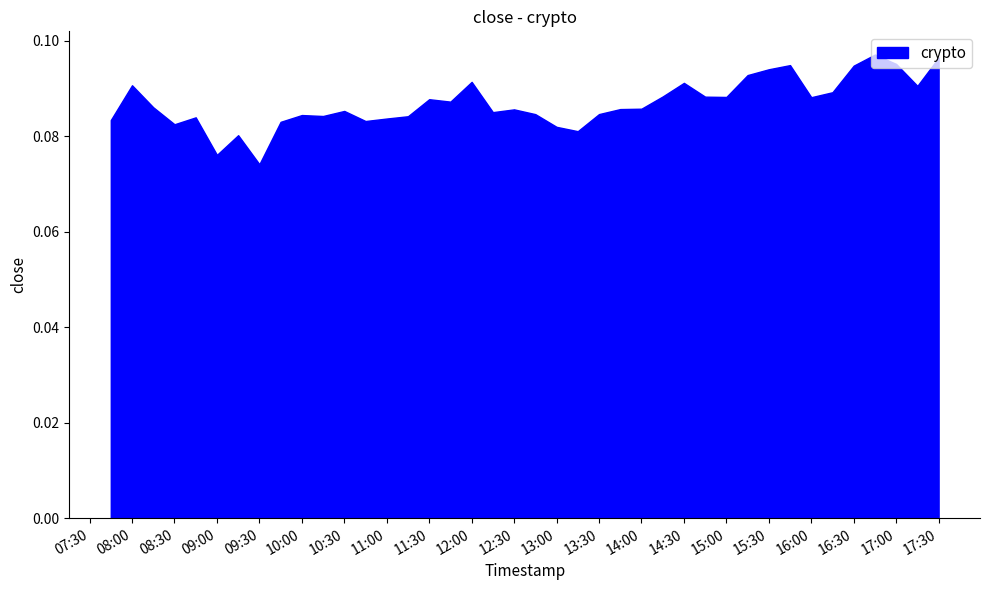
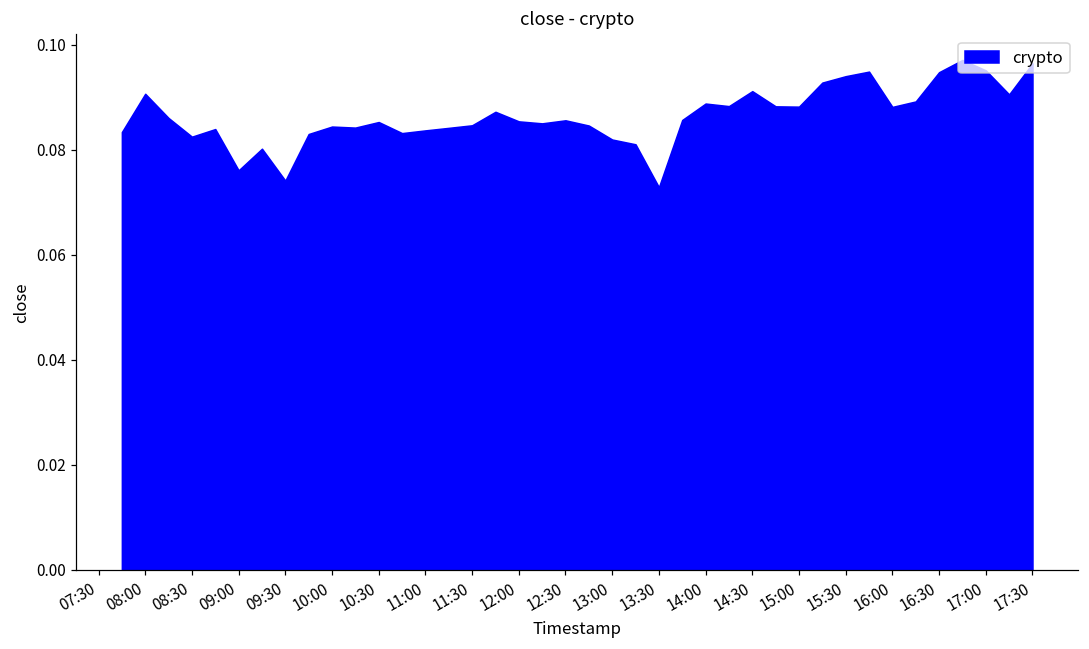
  {
    "08:00": 0.091,
    "08:30": 0.083,
    "09:00": 0.076,
    "09:30": 0.074,
    "10:00": 0.084,
    "10:30": 0.085,
    "11:00": 0.084,
-   "11:30": 0.088,
-   "12:00": 0.091,
+   "11:30": 0.085,
+   "12:00": 0.085,
    "12:30": 0.086,
    "13:00": 0.082,
-   "13:30": 0.085,
-   "14:00": 0.086,
+   "13:30": 0.073,
+   "14:00": 0.089,
    "14:30": 0.091,
    "15:00": 0.088,
    "15:30": 0.094,
    "16:00": 0.088,
    "16:30": 0.095
  }
